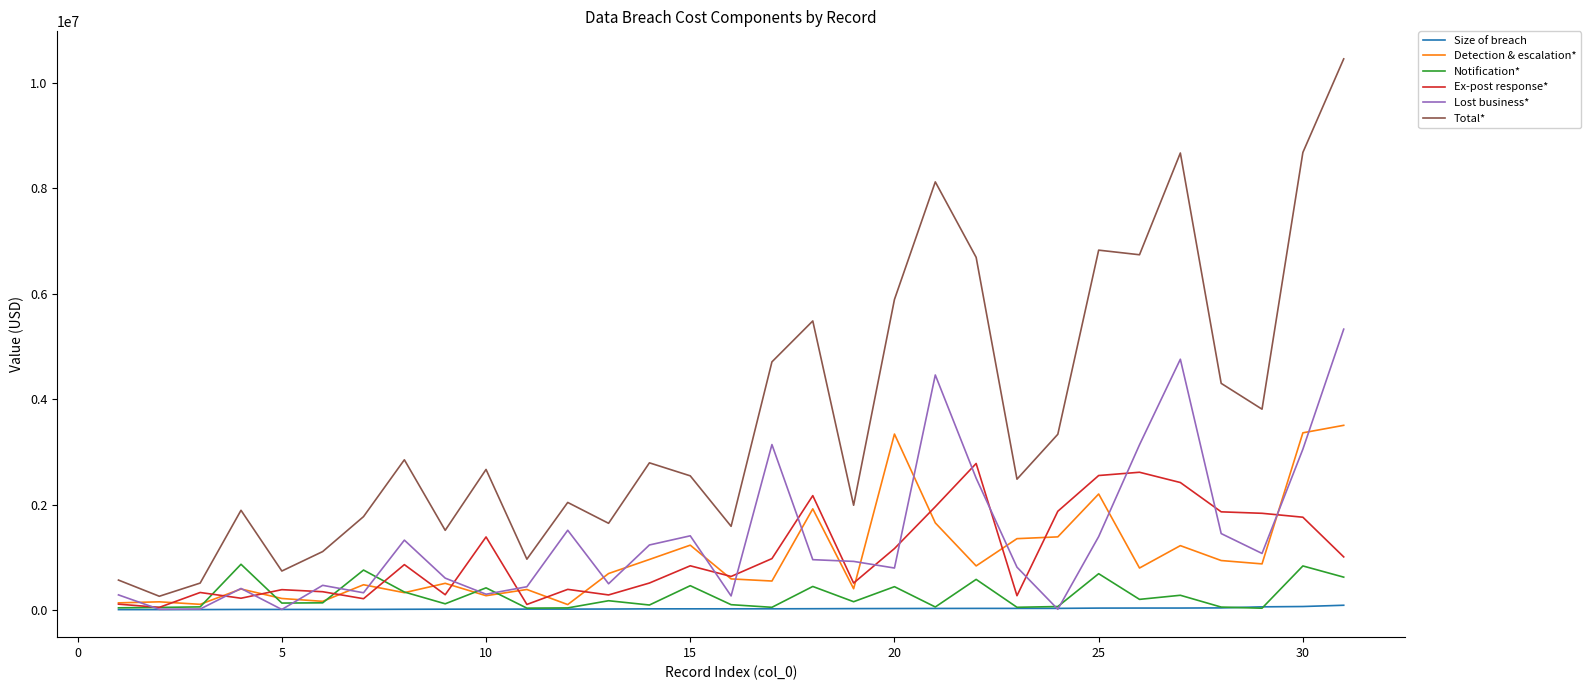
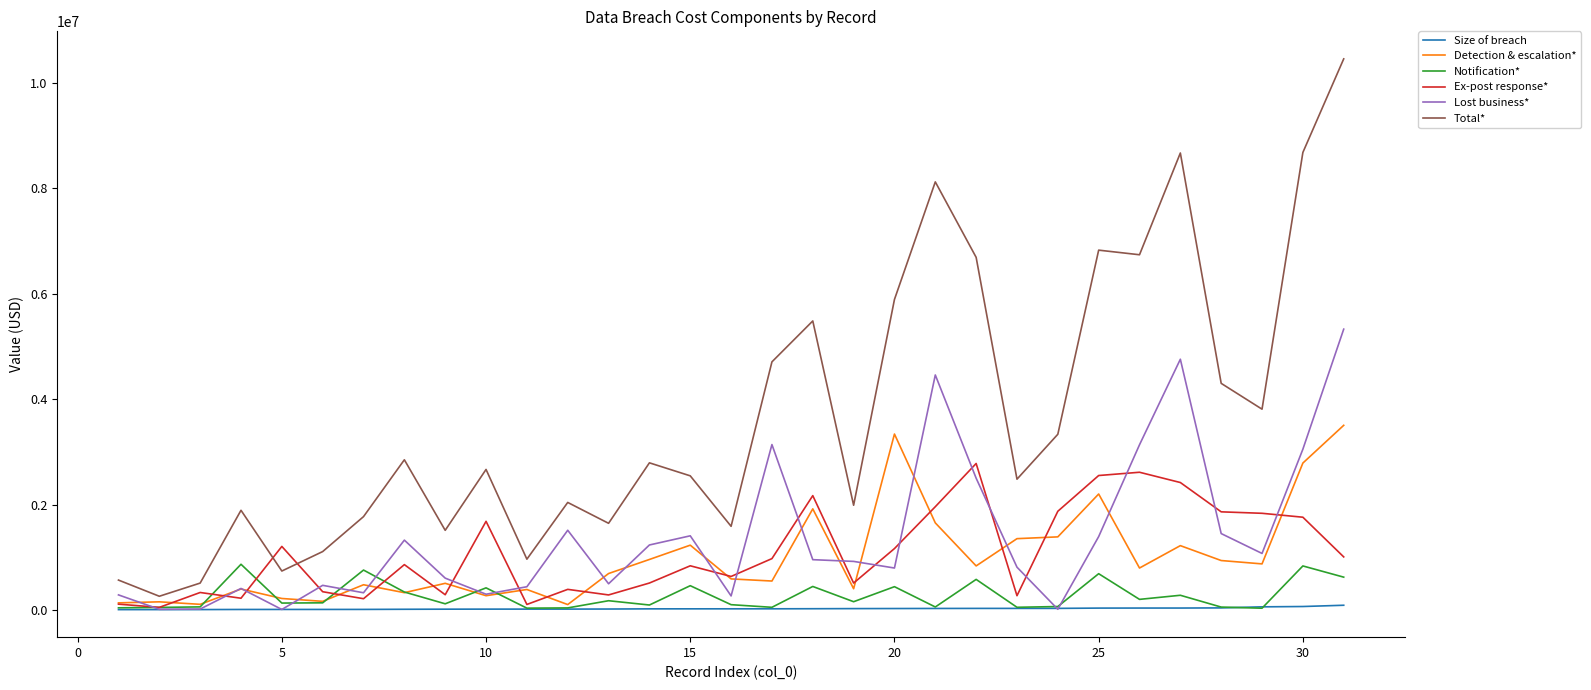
  {
    "Size of breach": {
      "10": 0,
      "15": 0,
      "20": 0,
      "25": 0,
      "30": 100000
    },
    "Detection & escalation*": {
      "5": 200000,
      "15": 1200000,
      "20": 3300000,
      "25": 2200000,
-     "30": 3400000
+     "30": 2800000
    },
    "Notification*": {
      "5": 100000,
      "10": 400000,
      "15": 500000,
      "20": 400000,
      "25": 700000,
      "30": 800000
    },
    "Ex-post response*": {
-     "5": 400000,
-     "10": 1400000,
+     "5": 1200000,
+     "10": 1700000,
      "15": 800000,
      "20": 1200000,
      "25": 2600000,
      "30": 1800000
    },
    "Lost business*": {
      "15": 1400000,
      "20": 800000,
      "25": 1400000,
      "30": 3100000
    },
    "Total*": {
      "5": 700000,
      "10": 2700000,
      "15": 2500000,
      "20": 5900000,
      "25": 6800000,
      "30": 8700000
    }
  }
